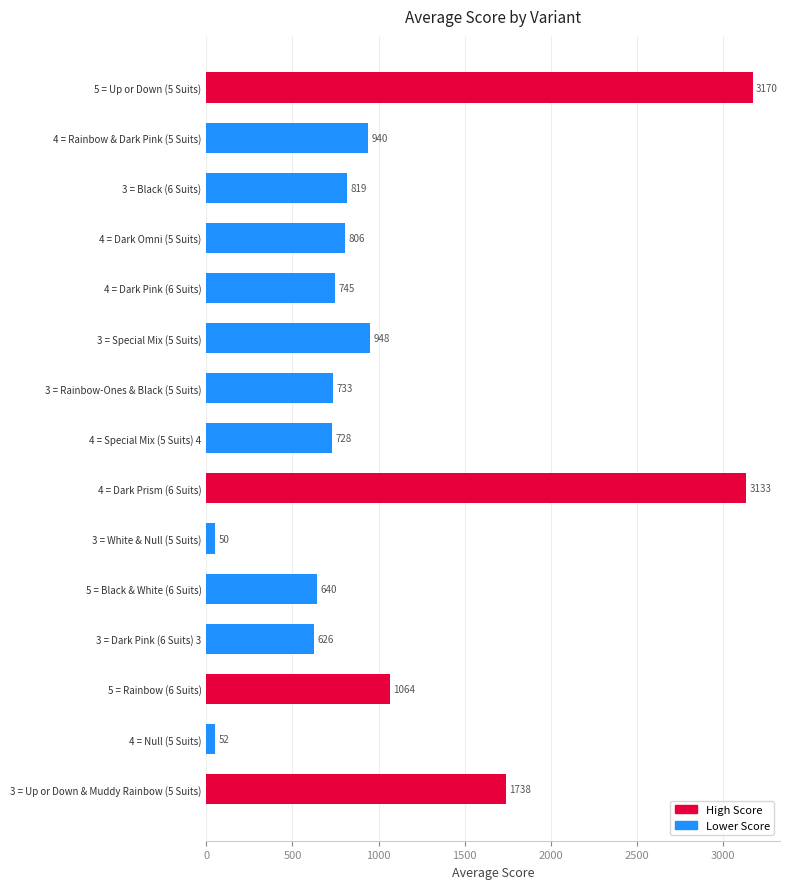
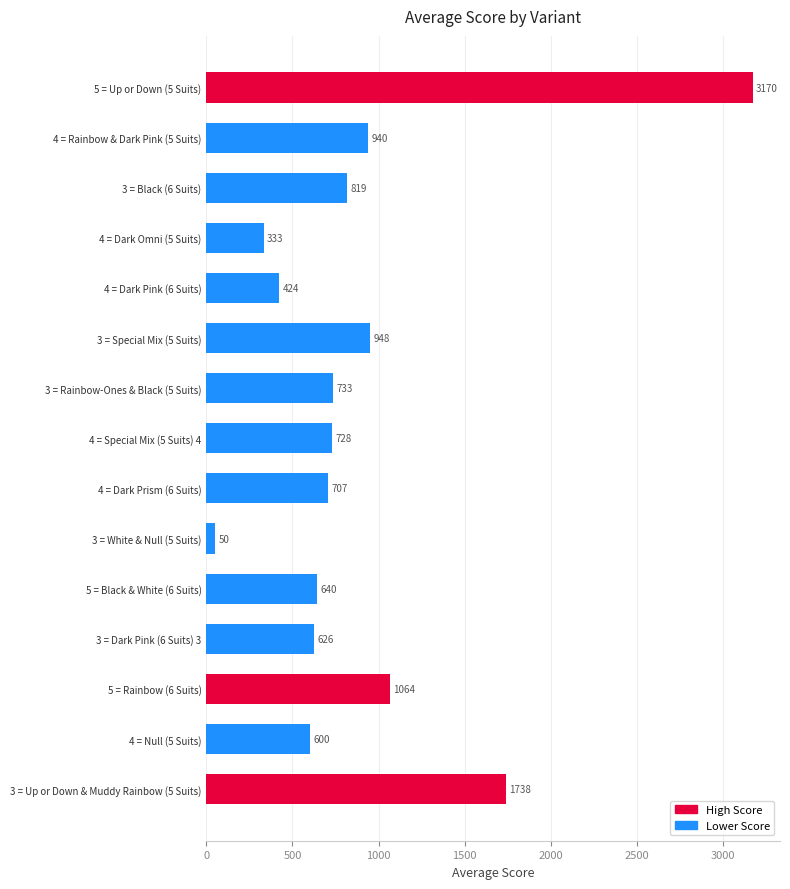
  {
    "5 = Up or Down (5 Suits)": 3170,
    "4 = Rainbow & Dark Pink (5 Suits)": 940,
    "3 = Black (6 Suits)": 819,
-   "4 = Dark Omni (5 Suits)": 806,
-   "4 = Dark Pink (6 Suits)": 745,
+   "4 = Dark Omni (5 Suits)": 333,
+   "4 = Dark Pink (6 Suits)": 424,
    "3 = Special Mix (5 Suits)": 948,
    "3 = Rainbow-Ones & Black (5 Suits)": 733,
    "4 = Special Mix (5 Suits) 4": 728,
-   "4 = Dark Prism (6 Suits)": 3133,
+   "4 = Dark Prism (6 Suits)": 707,
    "3 = White & Null (5 Suits)": 50,
    "5 = Black & White (6 Suits)": 640,
    "3 = Dark Pink (6 Suits) 3": 626,
    "5 = Rainbow (6 Suits)": 1064,
-   "4 = Null (5 Suits)": 52,
+   "4 = Null (5 Suits)": 600,
    "3 = Up or Down & Muddy Rainbow (5 Suits)": 1738
  }
